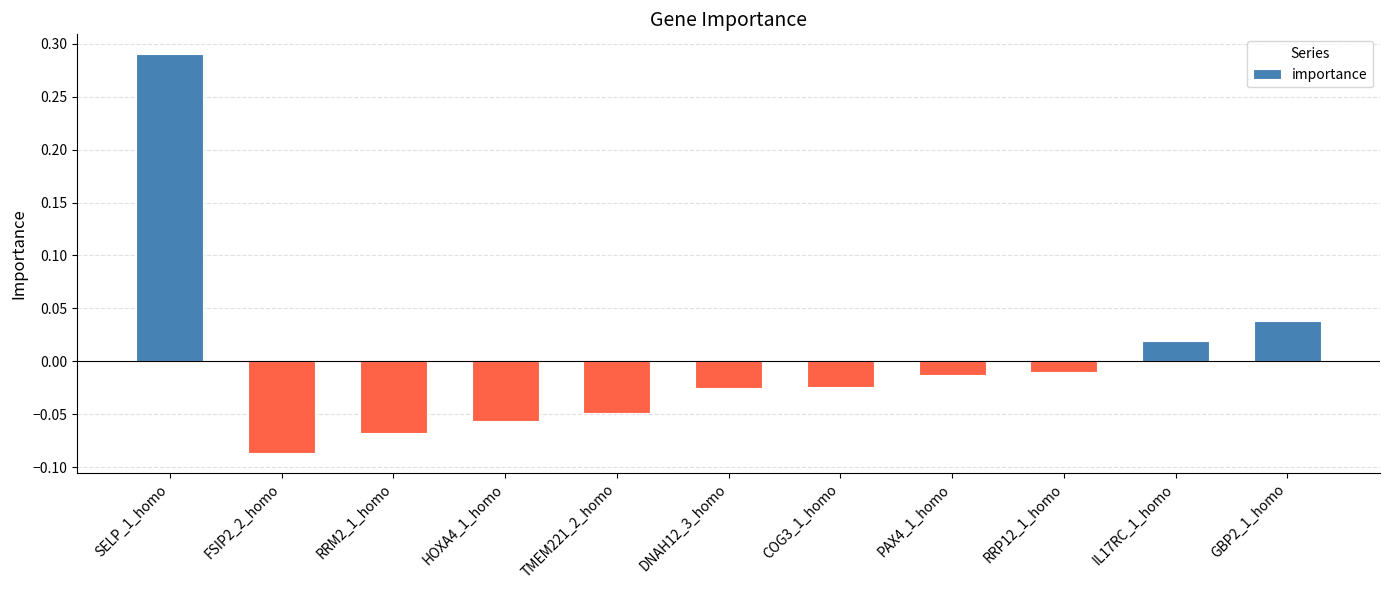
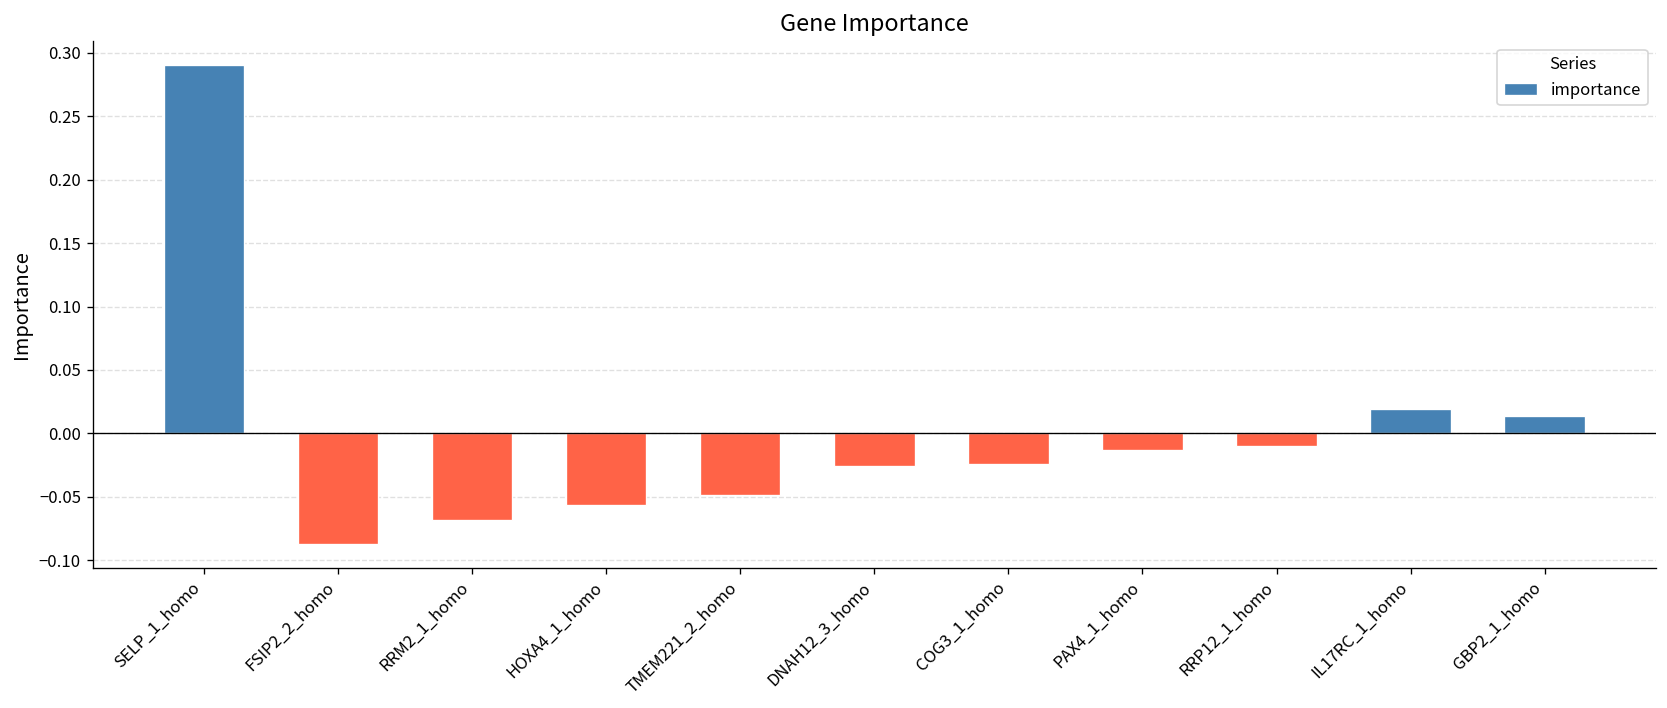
  {
    "SELP_1_homo": 0.290,
    "FSIP2_2_homo": -0.087,
    "RRM2_1_homo": -0.068,
    "HOXA4_1_homo": -0.056,
    "TMEM221_2_homo": -0.049,
    "DNAH12_3_homo": -0.025,
    "COG3_1_homo": -0.024,
    "PAX4_1_homo": -0.013,
    "RRP12_1_homo": -0.010,
    "IL17RC_1_homo": 0.019,
-   "GBP2_1_homo": 0.038
+   "GBP2_1_homo": 0.013
  }
